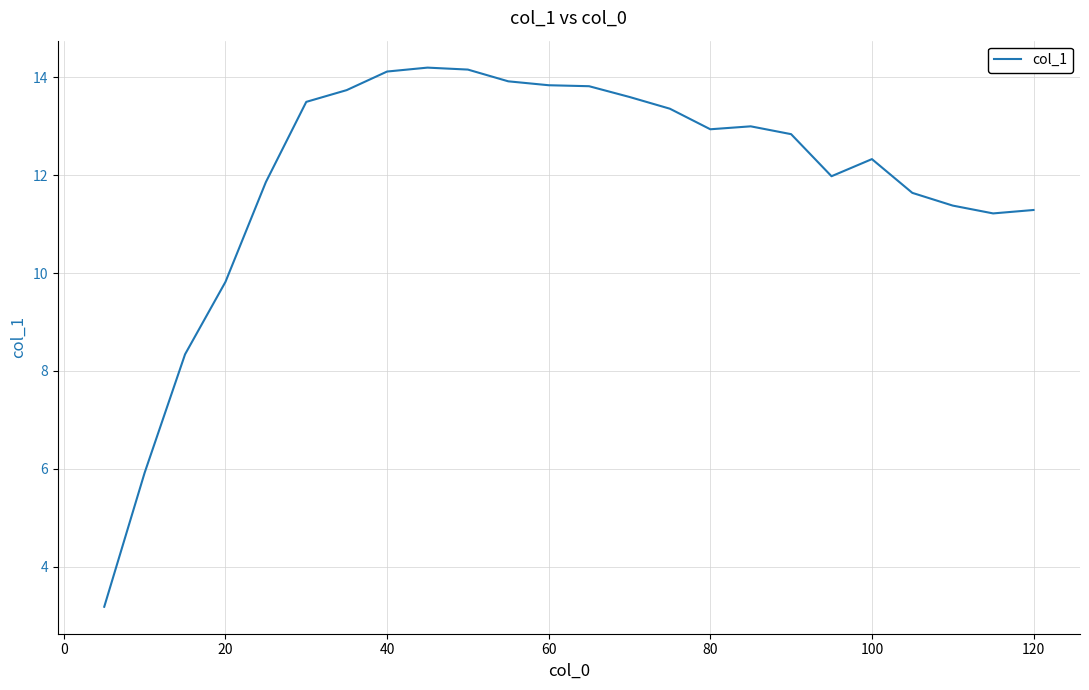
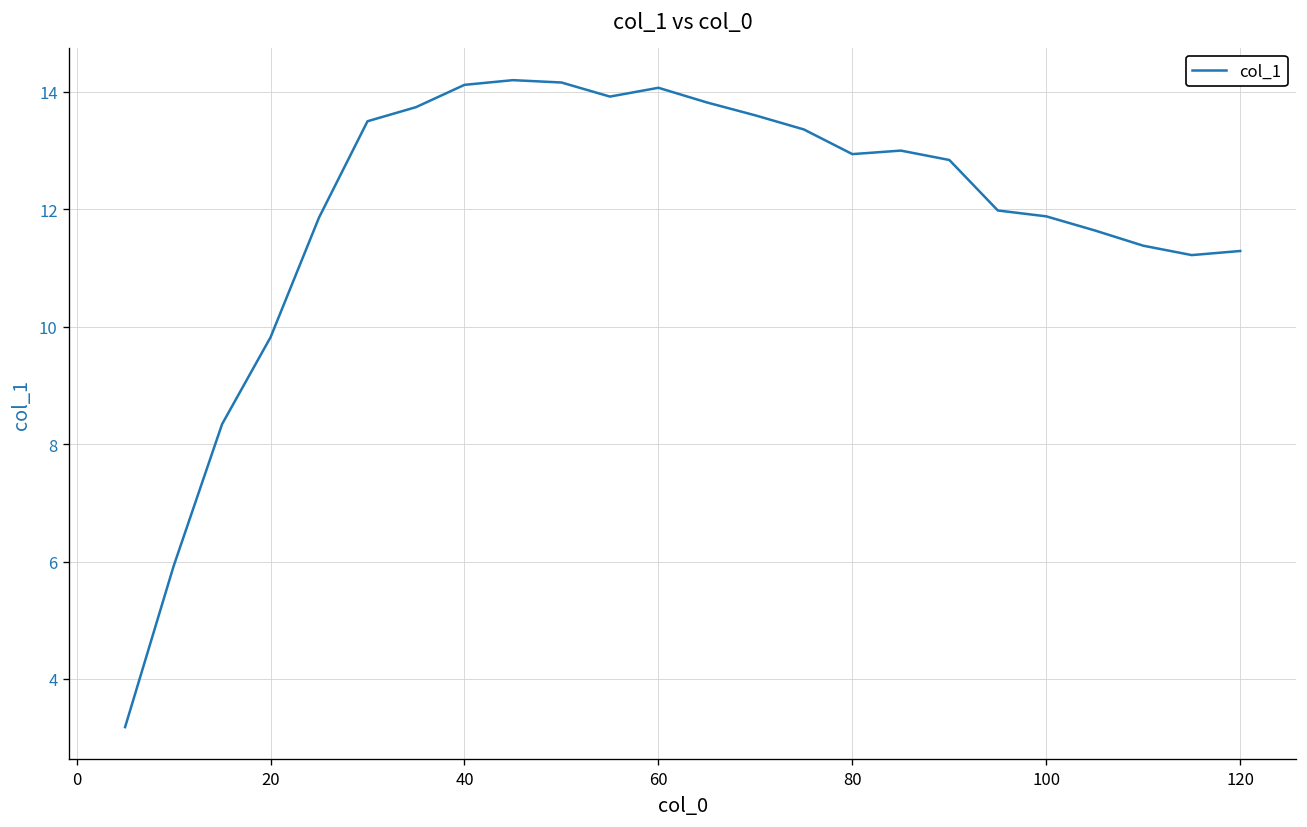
  {
    "20": 9.8,
    "40": 14.1,
-   "60": 13.8,
+   "60": 14.1,
    "80": 12.9,
-   "100": 12.3,
+   "100": 11.9,
    "120": 11.3
  }
